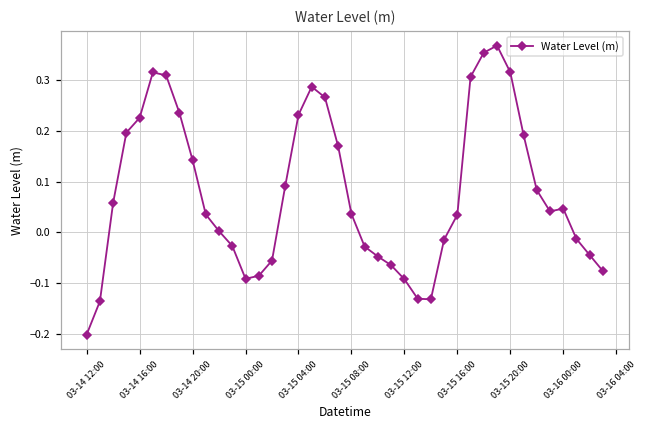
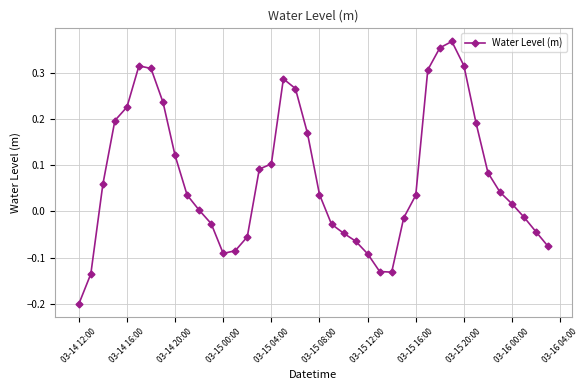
  {
    "03-14 12:00": -0.20,
    "03-14 16:00": 0.23,
-   "03-14 20:00": 0.14,
+   "03-14 20:00": 0.12,
    "03-15 00:00": -0.09,
-   "03-15 04:00": 0.23,
+   "03-15 04:00": 0.10,
    "03-15 08:00": 0.04,
    "03-15 12:00": -0.09,
    "03-15 16:00": 0.03,
    "03-15 20:00": 0.31,
-   "03-16 00:00": 0.05
+   "03-16 00:00": 0.02
  }
